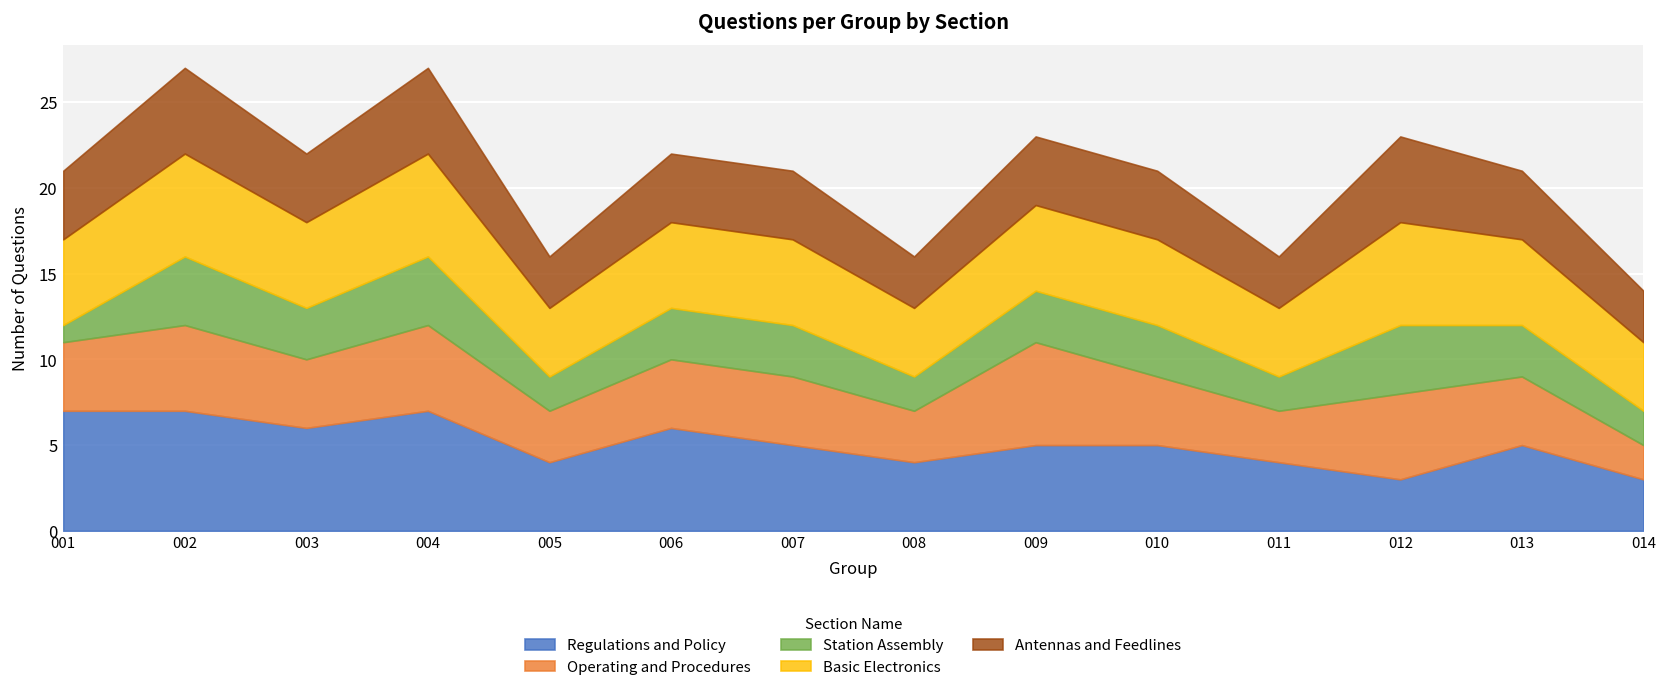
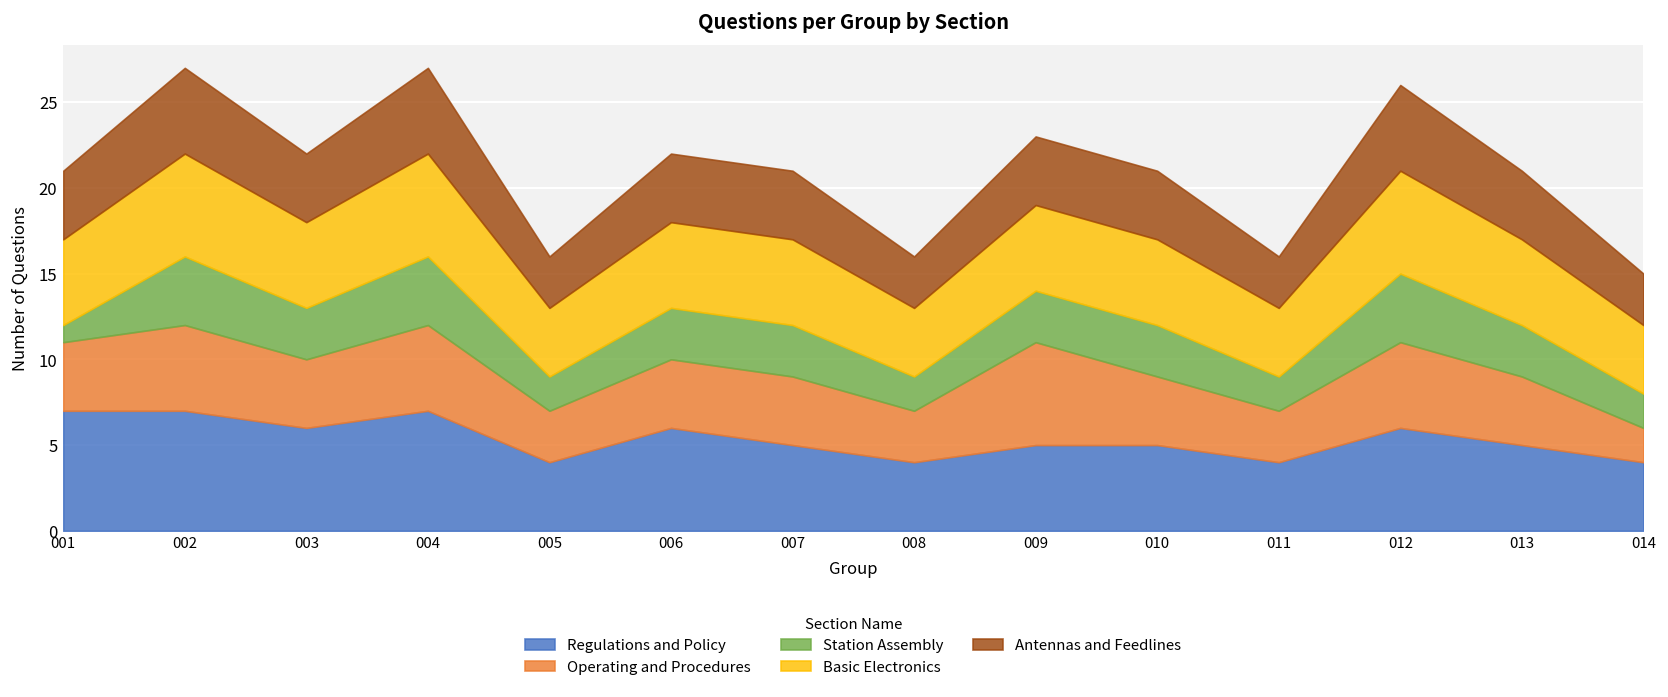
  {
    "Regulations and Policy": {
      "001": 7,
      "002": 7,
      "003": 6,
      "004": 7,
      "005": 4,
      "006": 6,
      "007": 5,
      "008": 4,
      "009": 5,
      "010": 5,
      "011": 4,
-     "012": 3,
+     "012": 6,
      "013": 5,
-     "014": 3
+     "014": 4
    },
    "Operating and Procedures": {
      "001": 4,
      "002": 5,
      "003": 4,
      "004": 5,
      "005": 3,
      "006": 4,
      "007": 4,
      "008": 3,
      "009": 6,
      "010": 4,
      "011": 3,
      "012": 5,
      "013": 4,
      "014": 2
    },
    "Station Assembly": {
      "001": 1,
      "002": 4,
      "003": 3,
      "004": 4,
      "005": 2,
      "006": 3,
      "007": 3,
      "008": 2,
      "009": 3,
      "010": 3,
      "011": 2,
      "012": 4,
      "013": 3,
      "014": 2
    },
    "Basic Electronics": {
      "001": 5,
      "002": 6,
      "003": 5,
      "004": 6,
      "005": 4,
      "006": 5,
      "007": 5,
      "008": 4,
      "009": 5,
      "010": 5,
      "011": 4,
      "012": 6,
      "013": 5,
      "014": 4
    },
    "Antennas and Feedlines": {
      "001": 4,
      "002": 5,
      "003": 4,
      "004": 5,
      "005": 3,
      "006": 4,
      "007": 4,
      "008": 3,
      "009": 4,
      "010": 4,
      "011": 3,
      "012": 5,
      "013": 4,
      "014": 3
    }
  }
